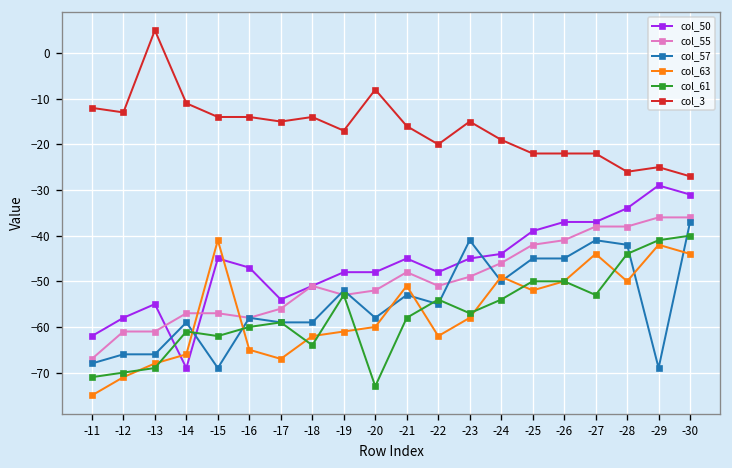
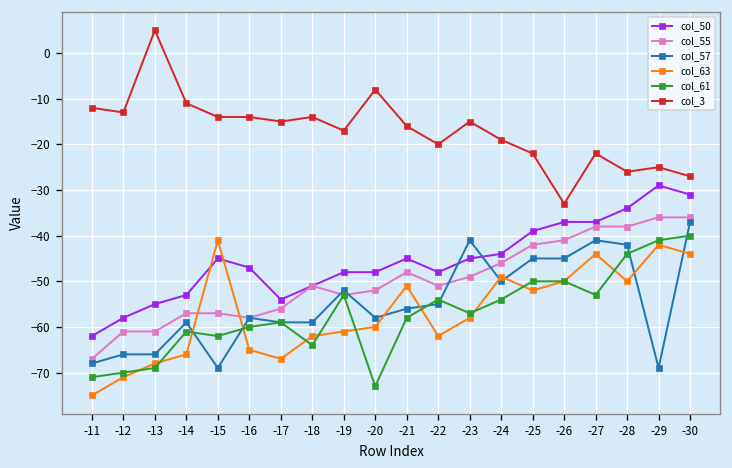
  {
    "col_50": {
      "-11": -62,
      "-12": -58,
      "-13": -55,
-     "-14": -69,
+     "-14": -53,
      "-15": -45,
      "-16": -47,
      "-17": -54,
      "-19": -48,
      "-20": -48,
      "-21": -45,
      "-22": -48,
      "-23": -45,
      "-24": -44,
      "-25": -39,
      "-26": -37,
      "-27": -37,
      "-28": -34,
      "-29": -29,
      "-30": -31
    },
    "col_55": {
      "-11": -67,
      "-12": -61,
      "-13": -61,
      "-14": -57,
      "-15": -57,
      "-17": -56,
      "-20": -52,
      "-21": -48,
      "-22": -51,
      "-23": -49,
      "-24": -46,
      "-25": -42,
      "-26": -41,
      "-27": -38,
      "-28": -38,
      "-29": -36,
      "-30": -36
    },
    "col_57": {
      "-11": -68,
      "-12": -66,
      "-13": -66,
      "-14": -59,
      "-15": -69,
      "-18": -59,
      "-19": -52,
      "-20": -58,
-     "-21": -53,
+     "-21": -56,
      "-22": -55,
      "-23": -41,
      "-24": -50,
      "-25": -45,
      "-26": -45,
      "-27": -41,
      "-28": -42,
      "-29": -69,
      "-30": -37
    },
    "col_63": {
      "-11": -75,
      "-12": -71,
      "-13": -68,
      "-14": -66,
      "-15": -41,
      "-16": -65,
      "-17": -67,
      "-18": -62,
      "-19": -61,
      "-20": -60,
      "-21": -51,
      "-22": -62,
      "-23": -58,
      "-24": -49,
      "-25": -52,
      "-27": -44,
      "-28": -50,
      "-29": -42,
      "-30": -44
    },
    "col_61": {
      "-11": -71,
      "-12": -70,
      "-13": -69,
      "-14": -61,
      "-15": -62,
      "-16": -60,
      "-18": -64,
      "-20": -73,
      "-21": -58,
      "-22": -54,
      "-23": -57,
      "-24": -54,
      "-25": -50,
      "-27": -53,
      "-28": -44,
      "-29": -41,
      "-30": -40
    },
    "col_3": {
      "-11": -12,
      "-12": -13,
      "-13": 5,
      "-14": -11,
      "-15": -14,
      "-16": -14,
      "-17": -15,
      "-18": -14,
      "-19": -17,
      "-20": -8,
      "-21": -16,
      "-22": -20,
      "-23": -15,
      "-24": -19,
      "-25": -22,
-     "-26": -22,
+     "-26": -33,
      "-27": -22,
      "-28": -26,
      "-29": -25,
      "-30": -27
    }
  }
